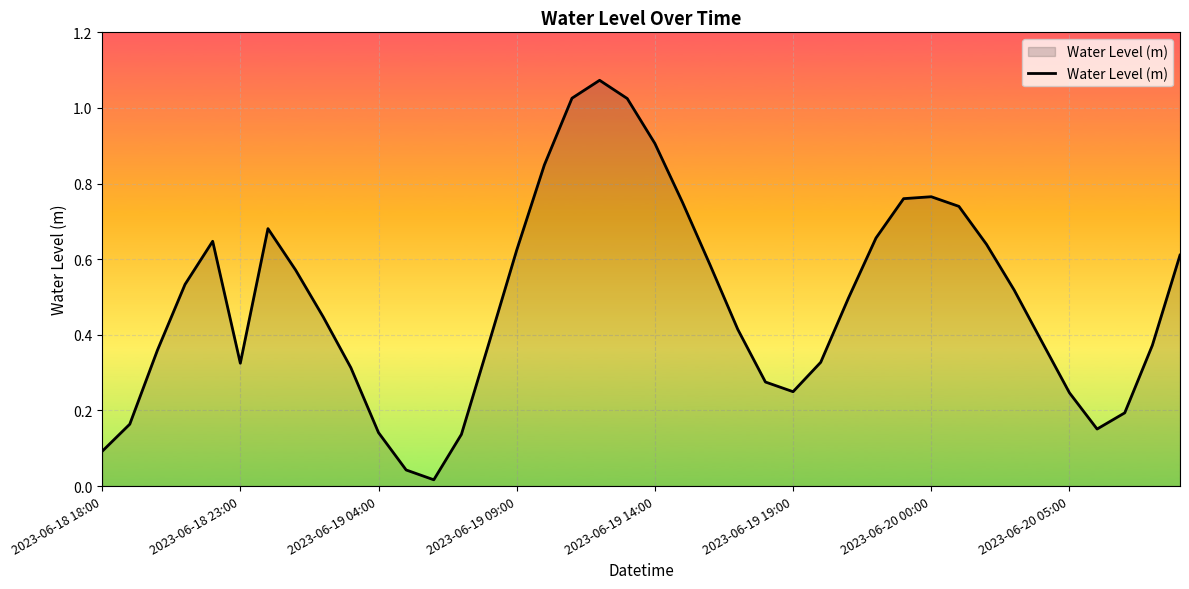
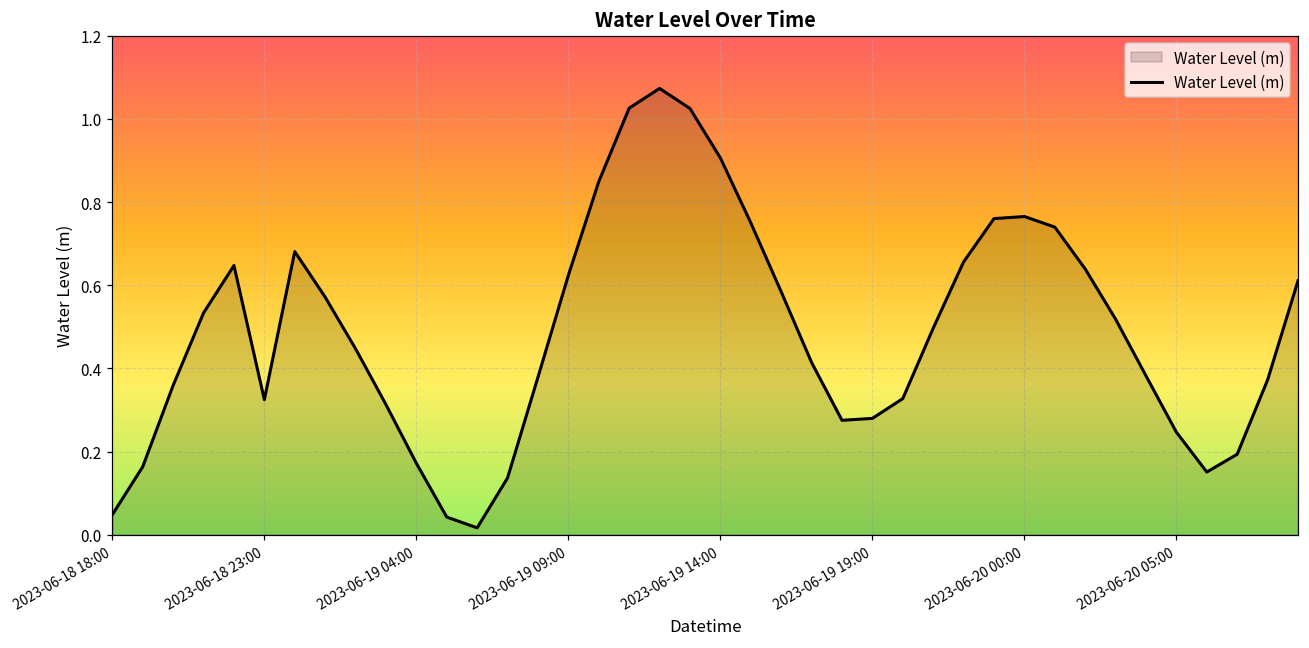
  {
-   "2023-06-18 18:00": 0.09,
+   "2023-06-18 18:00": 0.05,
    "2023-06-18 23:00": 0.32,
-   "2023-06-19 04:00": 0.14,
+   "2023-06-19 04:00": 0.17,
    "2023-06-19 09:00": 0.62,
    "2023-06-19 14:00": 0.91,
-   "2023-06-19 19:00": 0.25,
+   "2023-06-19 19:00": 0.28,
    "2023-06-20 00:00": 0.77,
    "2023-06-20 05:00": 0.25
  }
